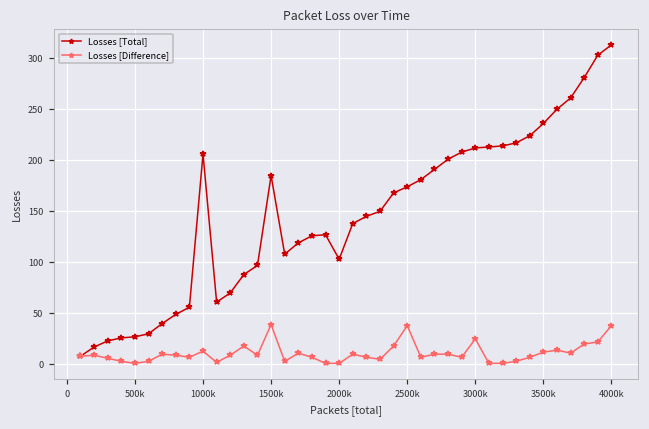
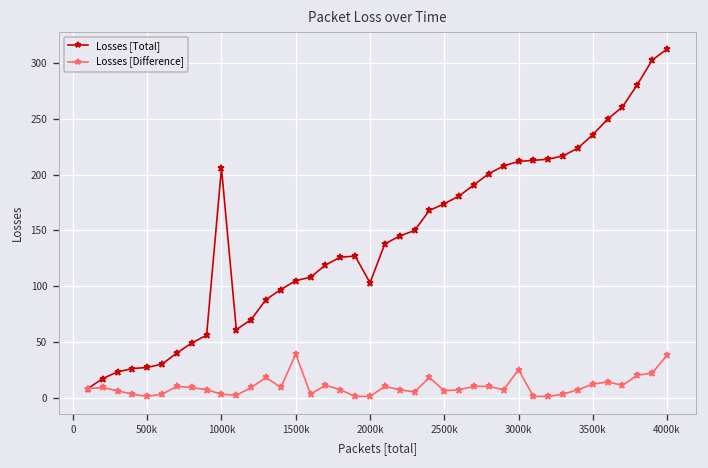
  {
    "Losses [Total]": {
      "500k": 30,
      "1000k": 210,
-     "1500k": 190,
+     "1500k": 110,
      "2000k": 100,
      "2500k": 170,
      "3000k": 210,
      "3500k": 240,
      "4000k": 310
    },
    "Losses [Difference]": {
      "500k": 0,
-     "1000k": 10,
+     "1000k": 0,
      "1500k": 40,
      "2000k": 0,
-     "2500k": 40,
+     "2500k": 10,
      "3000k": 30,
      "3500k": 10,
      "4000k": 40
    }
  }
